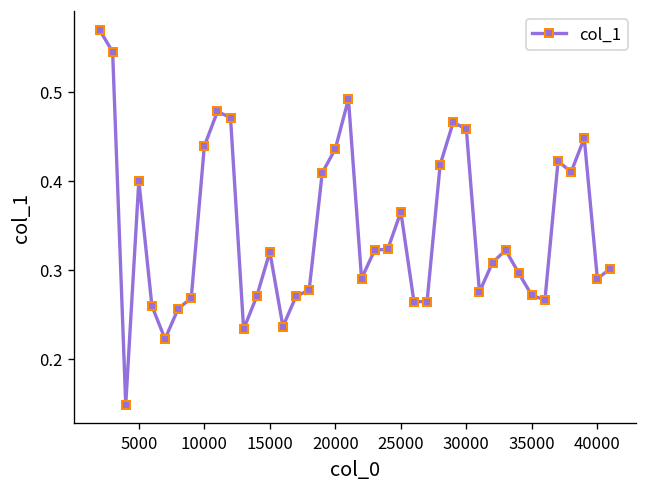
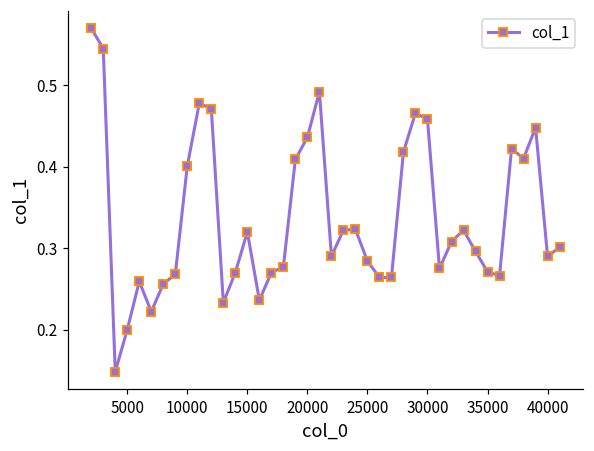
  {
-   "5000": 0.4,
-   "10000": 0.44,
+   "5000": 0.2,
+   "10000": 0.40,
    "15000": 0.32,
    "20000": 0.44,
-   "25000": 0.37,
+   "25000": 0.28,
    "30000": 0.46,
    "35000": 0.27,
    "40000": 0.29
  }
